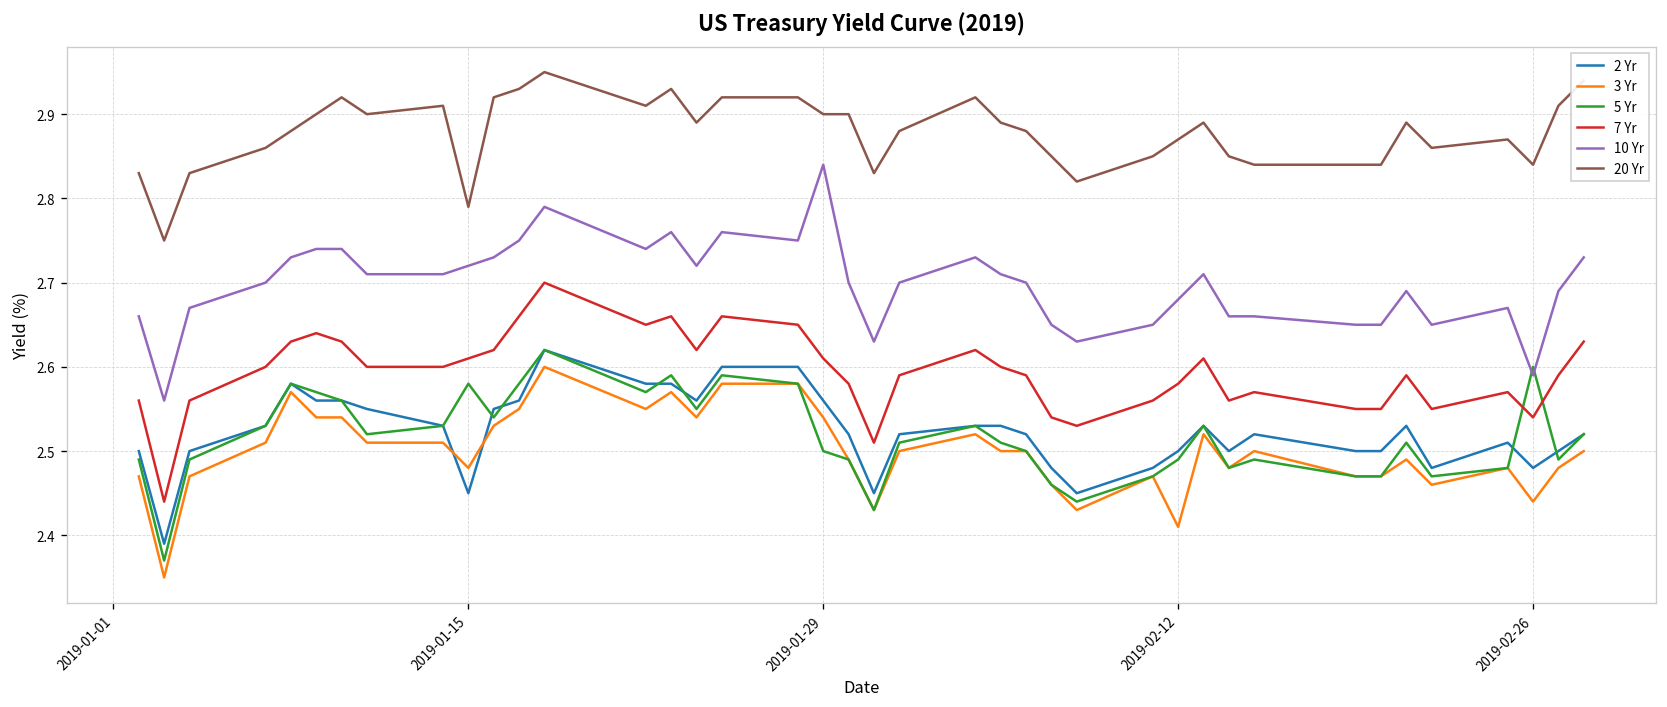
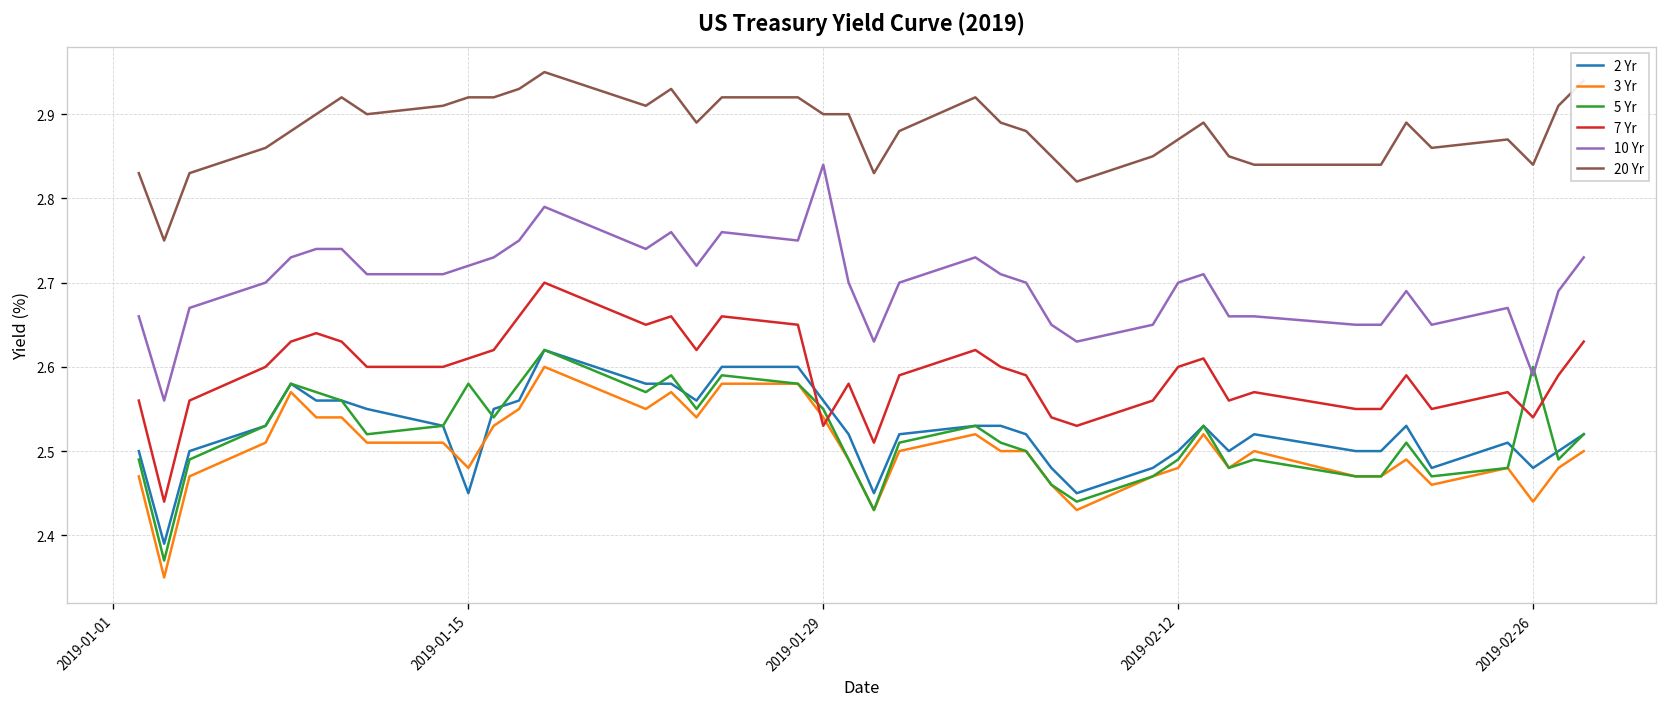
  {
    "2 Yr": {
      "2019-01-15": 2.45,
      "2019-01-29": 2.56,
      "2019-02-12": 2.50,
      "2019-02-26": 2.48
    },
    "3 Yr": {
      "2019-01-15": 2.48,
      "2019-01-29": 2.54,
-     "2019-02-12": 2.41,
+     "2019-02-12": 2.48,
      "2019-02-26": 2.44
    },
    "5 Yr": {
      "2019-01-15": 2.58,
-     "2019-01-29": 2.50,
+     "2019-01-29": 2.55,
      "2019-02-12": 2.49,
      "2019-02-26": 2.60
    },
    "7 Yr": {
      "2019-01-15": 2.61,
-     "2019-01-29": 2.61,
-     "2019-02-12": 2.58,
+     "2019-01-29": 2.53,
+     "2019-02-12": 2.60,
      "2019-02-26": 2.54
    },
    "10 Yr": {
      "2019-01-15": 2.72,
      "2019-01-29": 2.84,
-     "2019-02-12": 2.68,
+     "2019-02-12": 2.70,
      "2019-02-26": 2.59
    },
    "20 Yr": {
-     "2019-01-15": 2.79,
+     "2019-01-15": 2.92,
      "2019-01-29": 2.90,
      "2019-02-12": 2.87,
      "2019-02-26": 2.84
    }
  }
